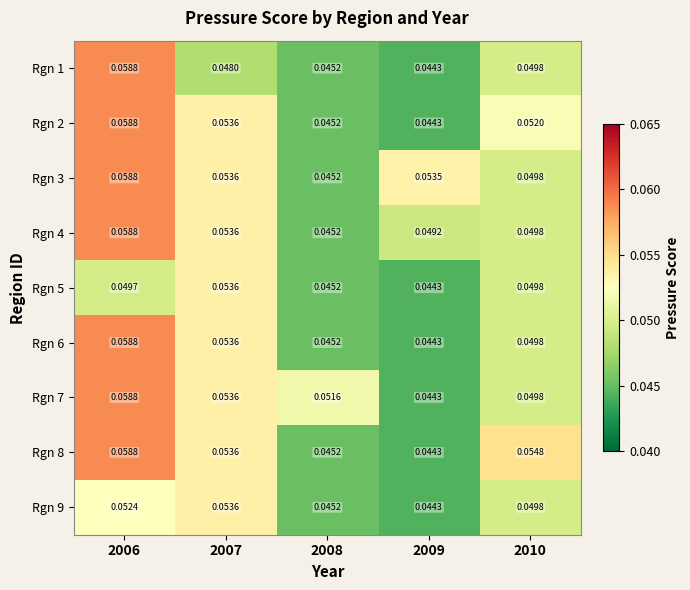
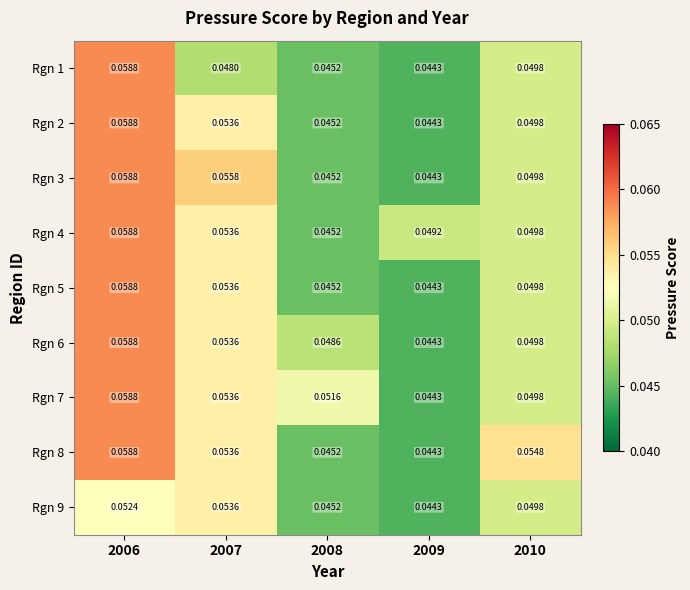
  {
    "Rgn 2": {
-     "2010": 0.0520
+     "2010": 0.0498
    },
    "Rgn 3": {
-     "2007": 0.0536,
-     "2009": 0.0535
+     "2007": 0.0558,
+     "2009": 0.0443
    },
    "Rgn 5": {
-     "2006": 0.0497
+     "2006": 0.0588
    },
    "Rgn 6": {
-     "2008": 0.0452
+     "2008": 0.0486
    }
  }
